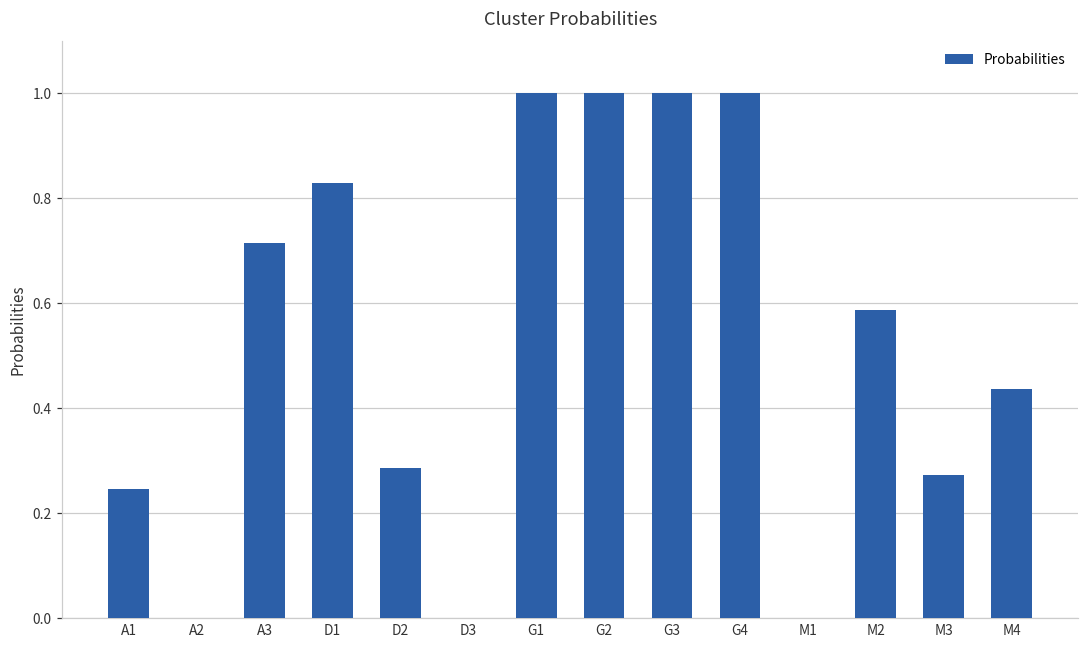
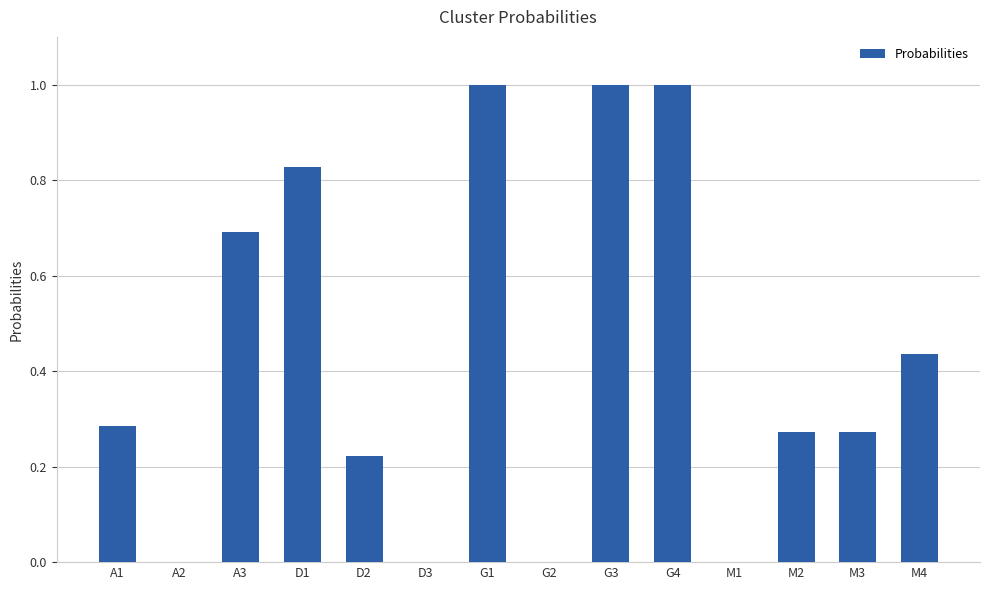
  {
-   "A1": 0.25,
+   "A1": 0.29,
    "A2": 0.00,
-   "A3": 0.71,
+   "A3": 0.69,
    "D1": 0.83,
-   "D2": 0.29,
+   "D2": 0.22,
    "D3": 0.00,
    "G1": 1.00,
-   "G2": 1,
+   "G2": 0,
    "G3": 1.00,
    "G4": 1.00,
    "M1": 0.00,
-   "M2": 0.59,
+   "M2": 0.27,
    "M3": 0.27,
    "M4": 0.44
  }
